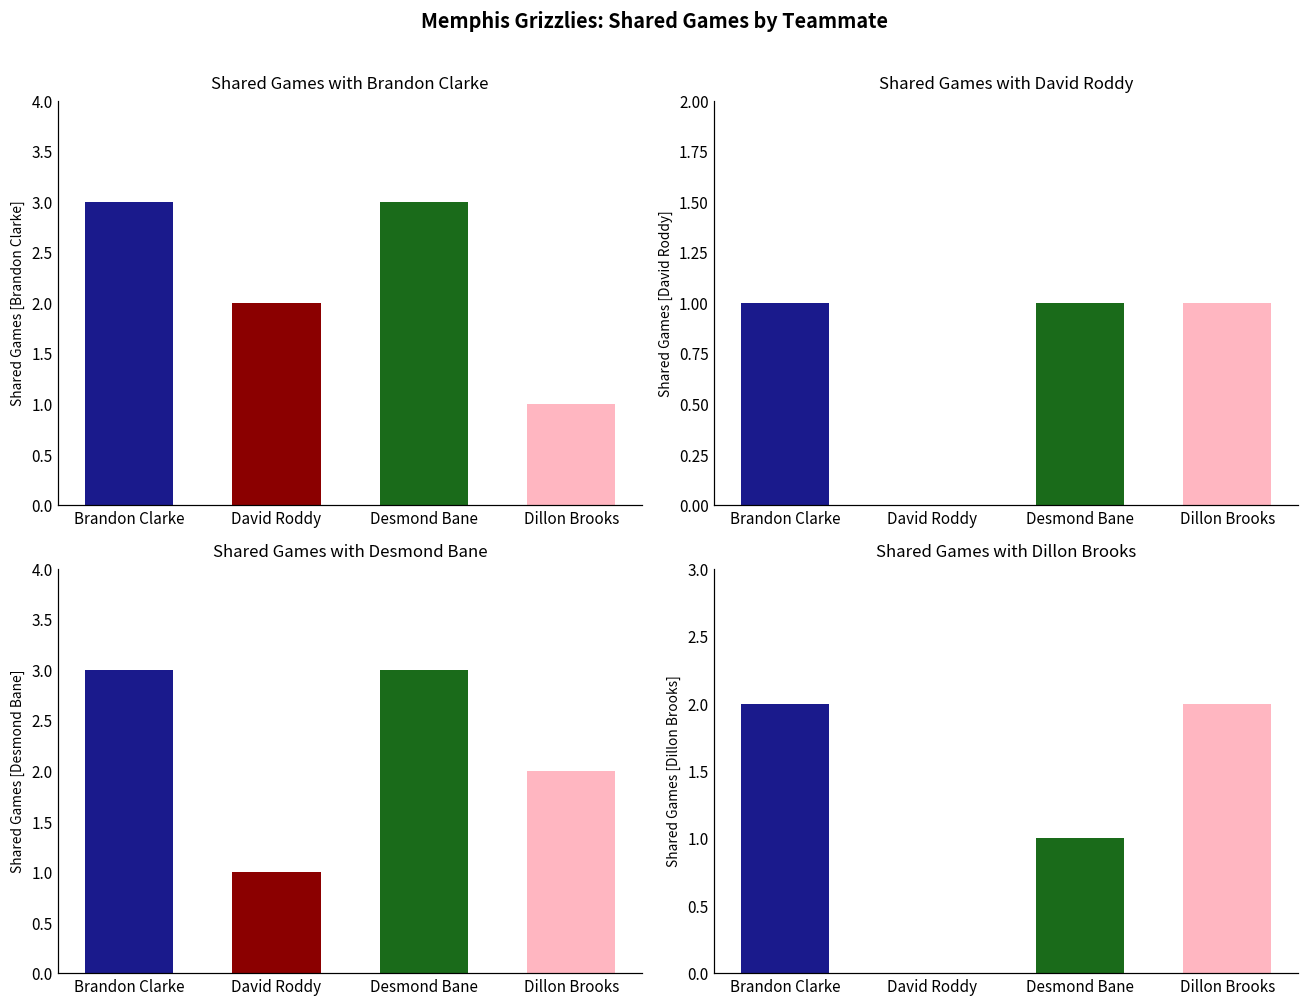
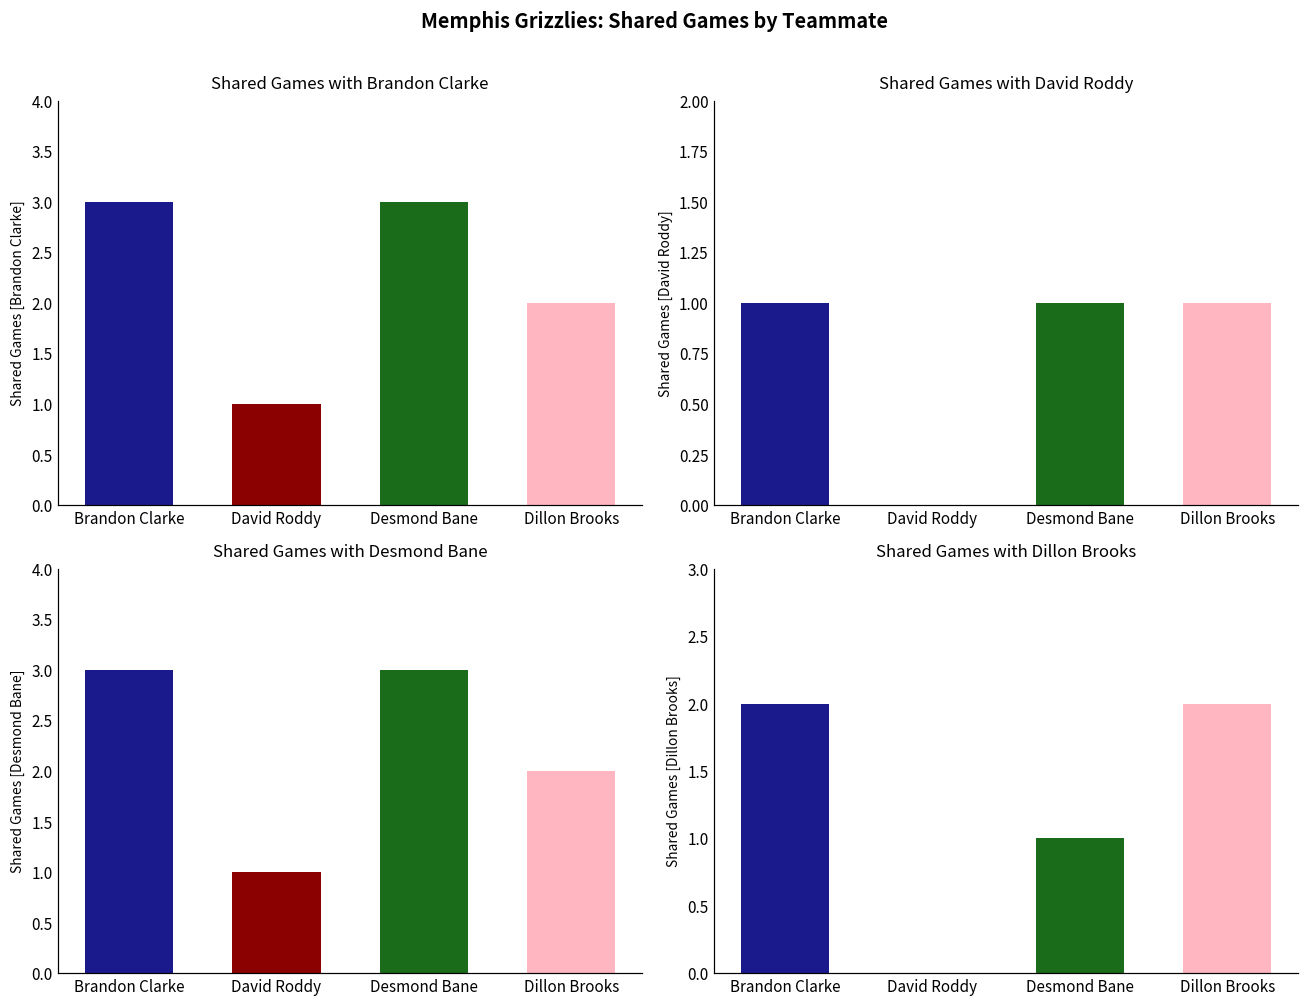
  {
    "Shared Games with Brandon Clarke": {
      "Brandon Clarke": 3,
-     "David Roddy": 2,
+     "David Roddy": 1,
      "Desmond Bane": 3,
-     "Dillon Brooks": 1
+     "Dillon Brooks": 2
    },
    "Shared Games with David Roddy": {
      "Brandon Clarke": 1.00,
      "David Roddy": 0.00,
      "Desmond Bane": 1.00,
      "Dillon Brooks": 1.00
    },
    "Shared Games with Desmond Bane": {
      "Brandon Clarke": 3.0,
      "David Roddy": 1.0,
      "Desmond Bane": 3.0,
      "Dillon Brooks": 2.0
    },
    "Shared Games with Dillon Brooks": {
      "Brandon Clarke": 2.00,
      "David Roddy": 0.00,
      "Desmond Bane": 1.00,
      "Dillon Brooks": 2.00
    }
  }
